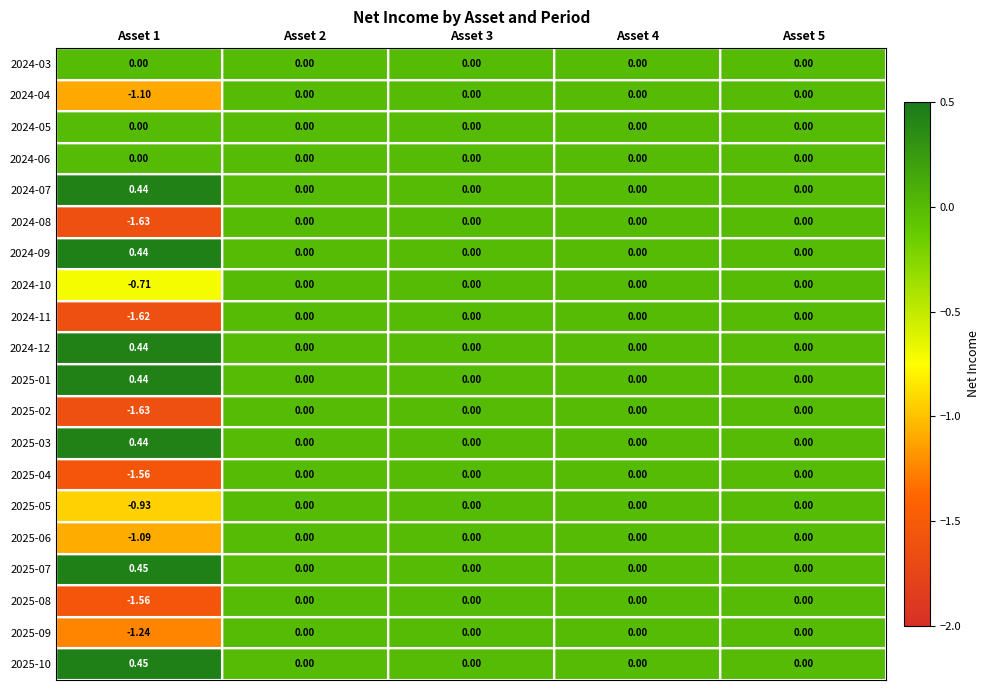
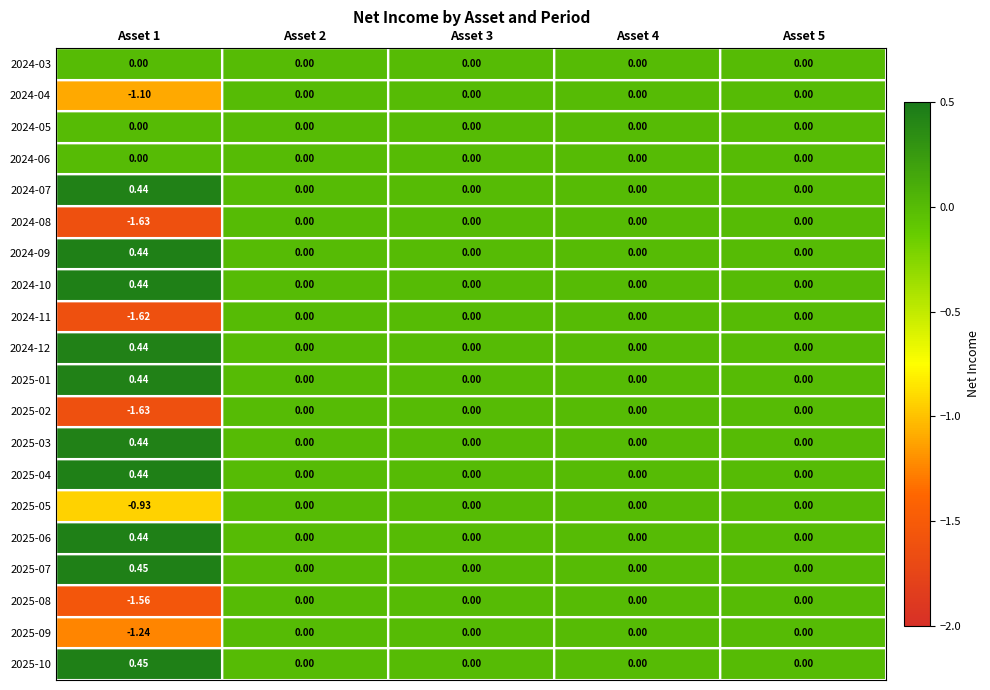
  {
    "2024-03": {
      "Asset 1": 0.00,
      "Asset 2": 0.00,
      "Asset 3": 0.00,
      "Asset 4": 0.00,
      "Asset 5": 0.00
    },
    "2024-04": {
      "Asset 1": -1.10,
      "Asset 2": 0.00,
      "Asset 3": 0.00,
      "Asset 4": 0.00,
      "Asset 5": 0.00
    },
    "2024-05": {
      "Asset 1": 0.00,
      "Asset 2": 0.00,
      "Asset 3": 0.00,
      "Asset 4": 0.00,
      "Asset 5": 0.00
    },
    "2024-06": {
      "Asset 1": 0.00,
      "Asset 2": 0.00,
      "Asset 3": 0.00,
      "Asset 4": 0.00,
      "Asset 5": 0.00
    },
    "2024-07": {
      "Asset 1": 0.44,
      "Asset 2": 0.00,
      "Asset 3": 0.00,
      "Asset 4": 0.00,
      "Asset 5": 0.00
    },
    "2024-08": {
      "Asset 1": -1.63,
      "Asset 2": 0.00,
      "Asset 3": 0.00,
      "Asset 4": 0.00,
      "Asset 5": 0.00
    },
    "2024-09": {
      "Asset 1": 0.44,
      "Asset 2": 0.00,
      "Asset 3": 0.00,
      "Asset 4": 0.00,
      "Asset 5": 0.00
    },
    "2024-10": {
-     "Asset 1": -0.71,
+     "Asset 1": 0.44,
      "Asset 2": 0.00,
      "Asset 3": 0.00,
      "Asset 4": 0.00,
      "Asset 5": 0.00
    },
    "2024-11": {
      "Asset 1": -1.62,
      "Asset 2": 0.00,
      "Asset 3": 0.00,
      "Asset 4": 0.00,
      "Asset 5": 0.00
    },
    "2024-12": {
      "Asset 1": 0.44,
      "Asset 2": 0.00,
      "Asset 3": 0.00,
      "Asset 4": 0.00,
      "Asset 5": 0.00
    },
    "2025-01": {
      "Asset 1": 0.44,
      "Asset 2": 0.00,
      "Asset 3": 0.00,
      "Asset 4": 0.00,
      "Asset 5": 0.00
    },
    "2025-02": {
      "Asset 1": -1.63,
      "Asset 2": 0.00,
      "Asset 3": 0.00,
      "Asset 4": 0.00,
      "Asset 5": 0.00
    },
    "2025-03": {
      "Asset 1": 0.44,
      "Asset 2": 0.00,
      "Asset 3": 0.00,
      "Asset 4": 0.00,
      "Asset 5": 0.00
    },
    "2025-04": {
-     "Asset 1": -1.56,
+     "Asset 1": 0.44,
      "Asset 2": 0.00,
      "Asset 3": 0.00,
      "Asset 4": 0.00,
      "Asset 5": 0.00
    },
    "2025-05": {
      "Asset 1": -0.93,
      "Asset 2": 0.00,
      "Asset 3": 0.00,
      "Asset 4": 0.00,
      "Asset 5": 0.00
    },
    "2025-06": {
-     "Asset 1": -1.09,
+     "Asset 1": 0.44,
      "Asset 2": 0.00,
      "Asset 3": 0.00,
      "Asset 4": 0.00,
      "Asset 5": 0.00
    },
    "2025-07": {
      "Asset 1": 0.45,
      "Asset 2": 0.00,
      "Asset 3": 0.00,
      "Asset 4": 0.00,
      "Asset 5": 0.00
    },
    "2025-08": {
      "Asset 1": -1.56,
      "Asset 2": 0.00,
      "Asset 3": 0.00,
      "Asset 4": 0.00,
      "Asset 5": 0.00
    },
    "2025-09": {
      "Asset 1": -1.24,
      "Asset 2": 0.00,
      "Asset 3": 0.00,
      "Asset 4": 0.00,
      "Asset 5": 0.00
    },
    "2025-10": {
      "Asset 1": 0.45,
      "Asset 2": 0.00,
      "Asset 3": 0.00,
      "Asset 4": 0.00,
      "Asset 5": 0.00
    }
  }
